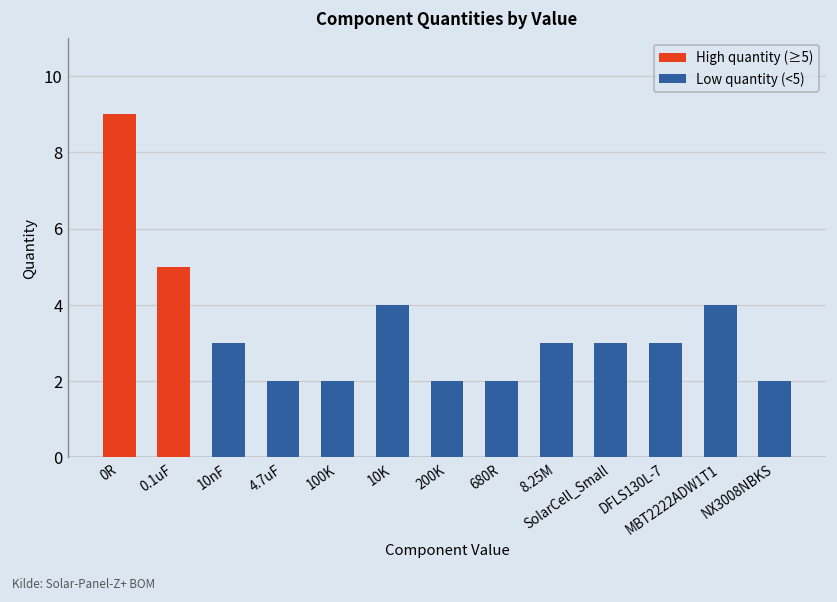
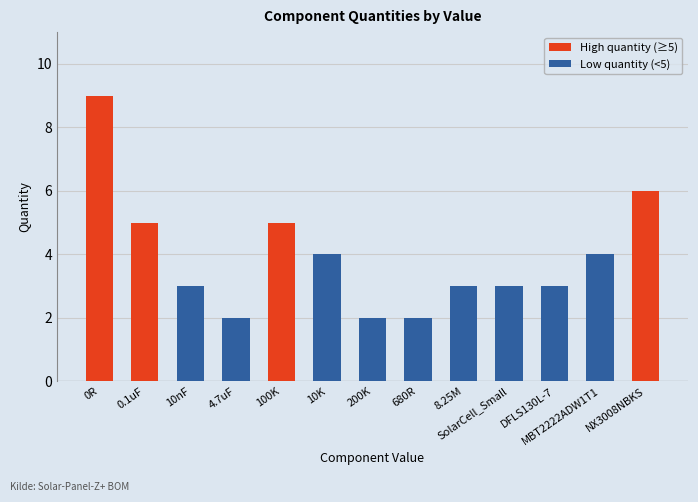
  {
    "0R": 9,
    "0.1uF": 5,
    "10nF": 3,
    "4.7uF": 2,
-   "100K": 2,
+   "100K": 5,
    "10K": 4,
    "200K": 2,
    "680R": 2,
    "8.25M": 3,
    "SolarCell_Small": 3,
    "DFLS130L-7": 3,
    "MBT2222ADW1T1": 4,
-   "NX3008NBKS": 2
+   "NX3008NBKS": 6
  }
